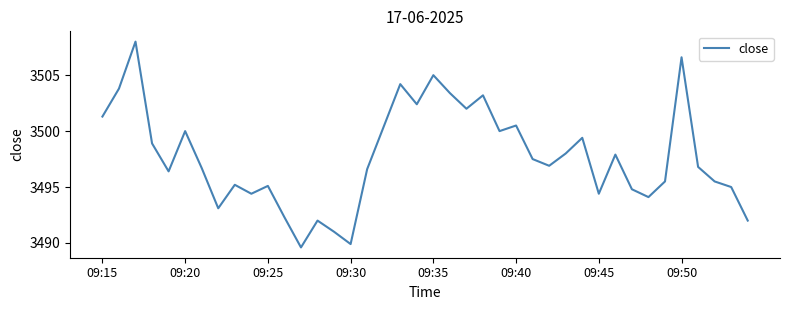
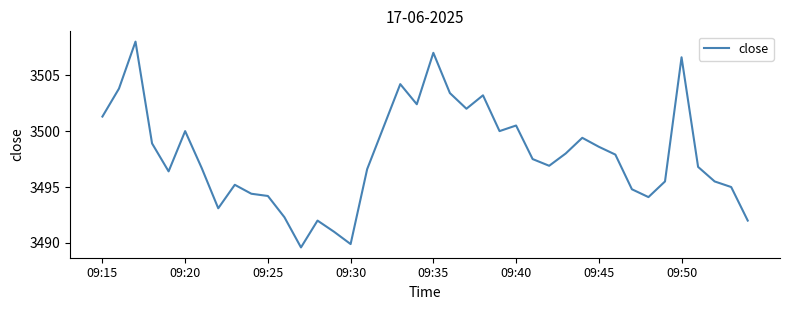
  {
    "09:15": 3501.3,
    "09:20": 3500.0,
-   "09:25": 3495.1,
+   "09:25": 3494.2,
    "09:30": 3489.9,
-   "09:35": 3505,
+   "09:35": 3507,
    "09:40": 3500.5,
-   "09:45": 3494.4,
+   "09:45": 3498.6,
    "09:50": 3506.6
  }
